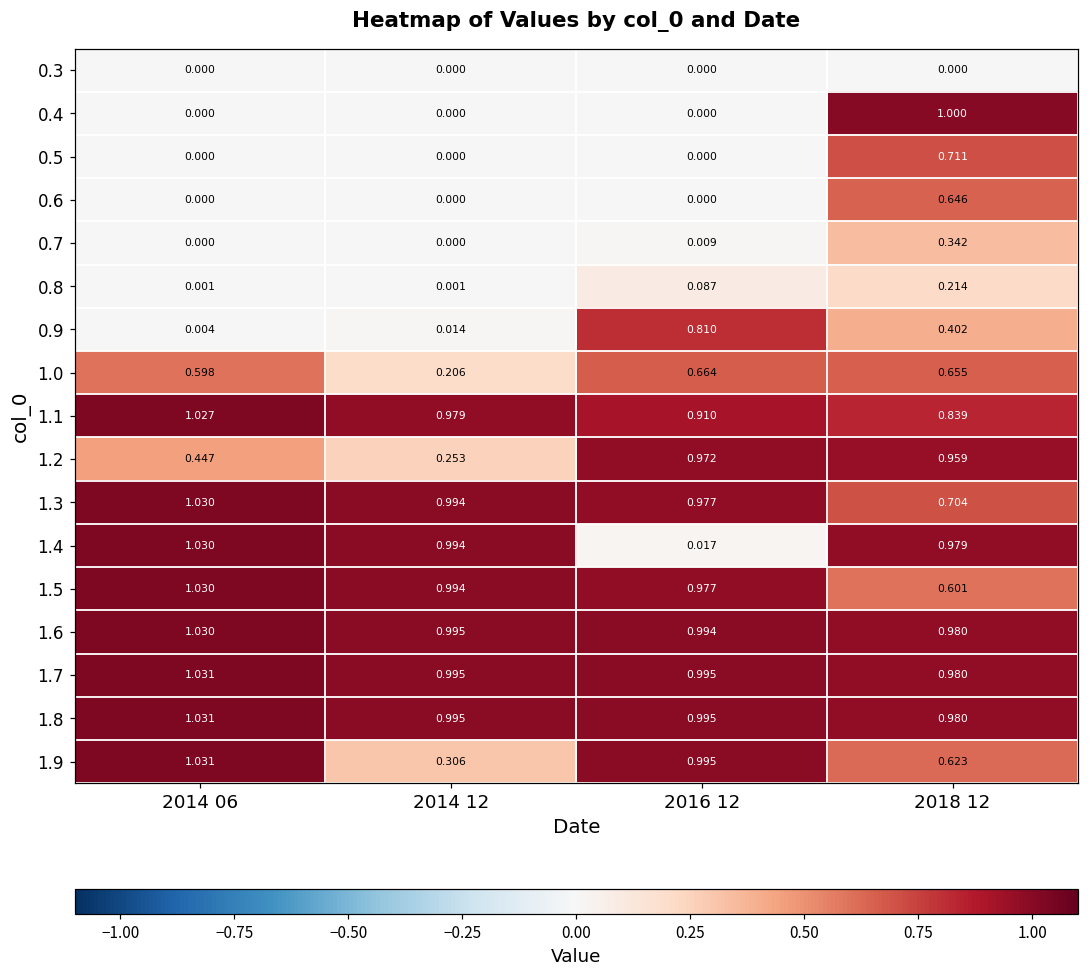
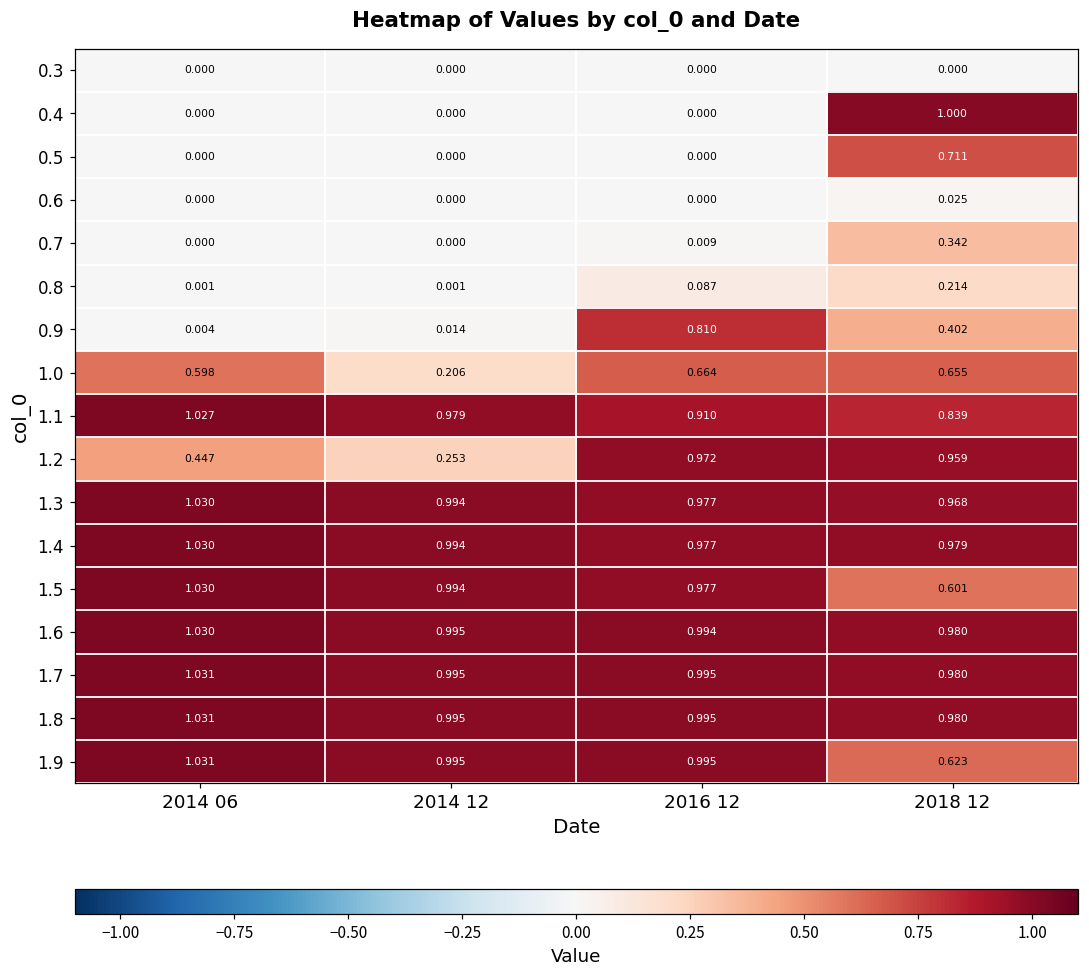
  {
    "0.3": {
      "2014 06": 0.000,
      "2014 12": 0.000,
      "2016 12": 0.000,
      "2018 12": 0.000
    },
    "0.4": {
      "2014 06": 0.000,
      "2014 12": 0.000,
      "2016 12": 0.000,
      "2018 12": 1.000
    },
    "0.5": {
      "2014 06": 0.000,
      "2014 12": 0.000,
      "2016 12": 0.000,
      "2018 12": 0.711
    },
    "0.6": {
      "2014 06": 0.000,
      "2014 12": 0.000,
      "2016 12": 0.000,
-     "2018 12": 0.646
+     "2018 12": 0.025
    },
    "0.7": {
      "2014 06": 0.000,
      "2014 12": 0.000,
      "2016 12": 0.009,
      "2018 12": 0.342
    },
    "0.8": {
      "2014 06": 0.001,
      "2014 12": 0.001,
      "2016 12": 0.087,
      "2018 12": 0.214
    },
    "0.9": {
      "2014 06": 0.004,
      "2014 12": 0.014,
      "2016 12": 0.810,
      "2018 12": 0.402
    },
    "1.0": {
      "2014 06": 0.598,
      "2014 12": 0.206,
      "2016 12": 0.664,
      "2018 12": 0.655
    },
    "1.1": {
      "2014 06": 1.027,
      "2014 12": 0.979,
      "2016 12": 0.910,
      "2018 12": 0.839
    },
    "1.2": {
      "2014 06": 0.447,
      "2014 12": 0.253,
      "2016 12": 0.972,
      "2018 12": 0.959
    },
    "1.3": {
      "2014 06": 1.030,
      "2014 12": 0.994,
      "2016 12": 0.977,
-     "2018 12": 0.704
+     "2018 12": 0.968
    },
    "1.4": {
      "2014 06": 1.030,
      "2014 12": 0.994,
-     "2016 12": 0.017,
+     "2016 12": 0.977,
      "2018 12": 0.979
    },
    "1.5": {
      "2014 06": 1.030,
      "2014 12": 0.994,
      "2016 12": 0.977,
      "2018 12": 0.601
    },
    "1.6": {
      "2014 06": 1.030,
      "2014 12": 0.995,
      "2016 12": 0.994,
      "2018 12": 0.980
    },
    "1.7": {
      "2014 06": 1.031,
      "2014 12": 0.995,
      "2016 12": 0.995,
      "2018 12": 0.980
    },
    "1.8": {
      "2014 06": 1.031,
      "2014 12": 0.995,
      "2016 12": 0.995,
      "2018 12": 0.980
    },
    "1.9": {
      "2014 06": 1.031,
-     "2014 12": 0.306,
+     "2014 12": 0.995,
      "2016 12": 0.995,
      "2018 12": 0.623
    }
  }
